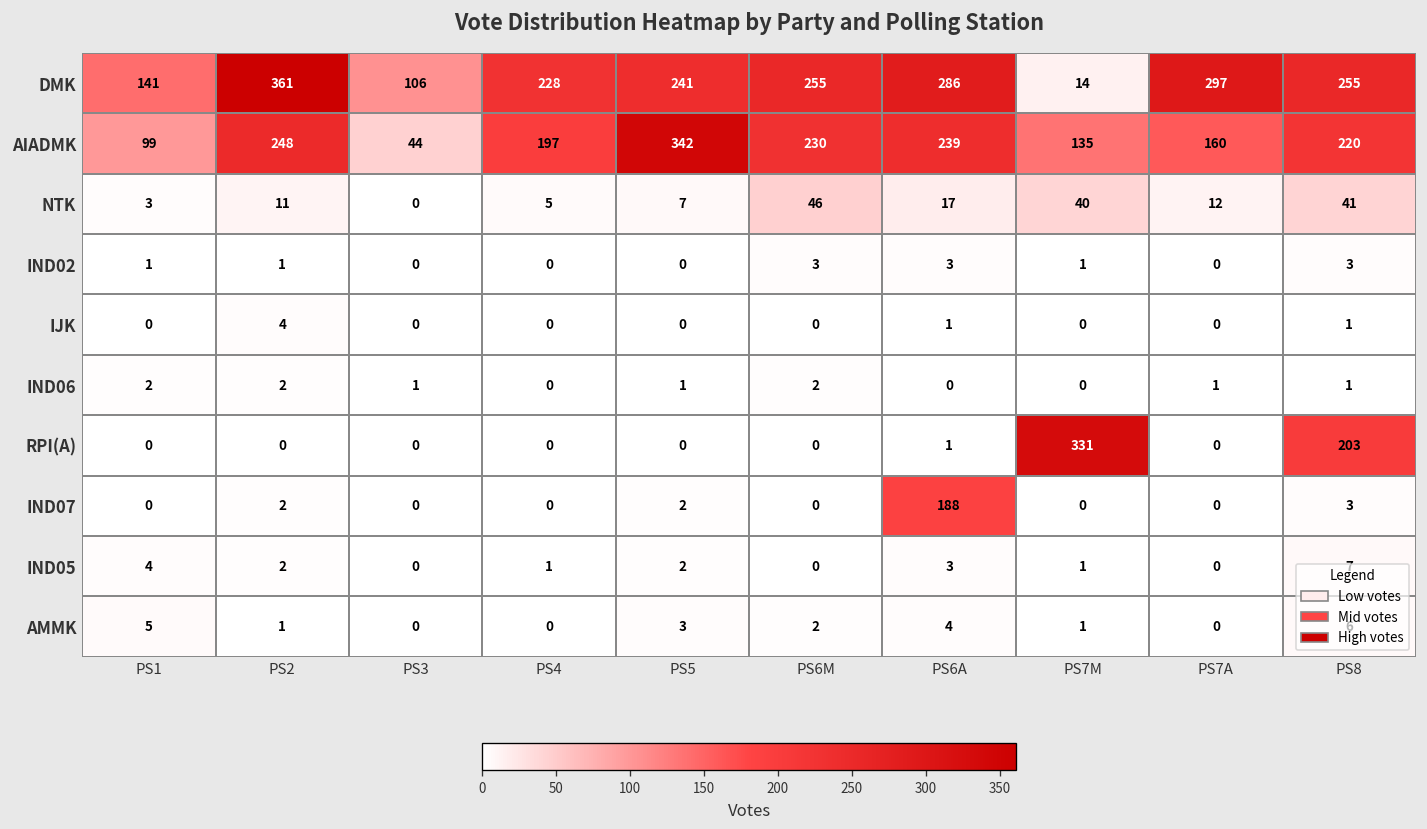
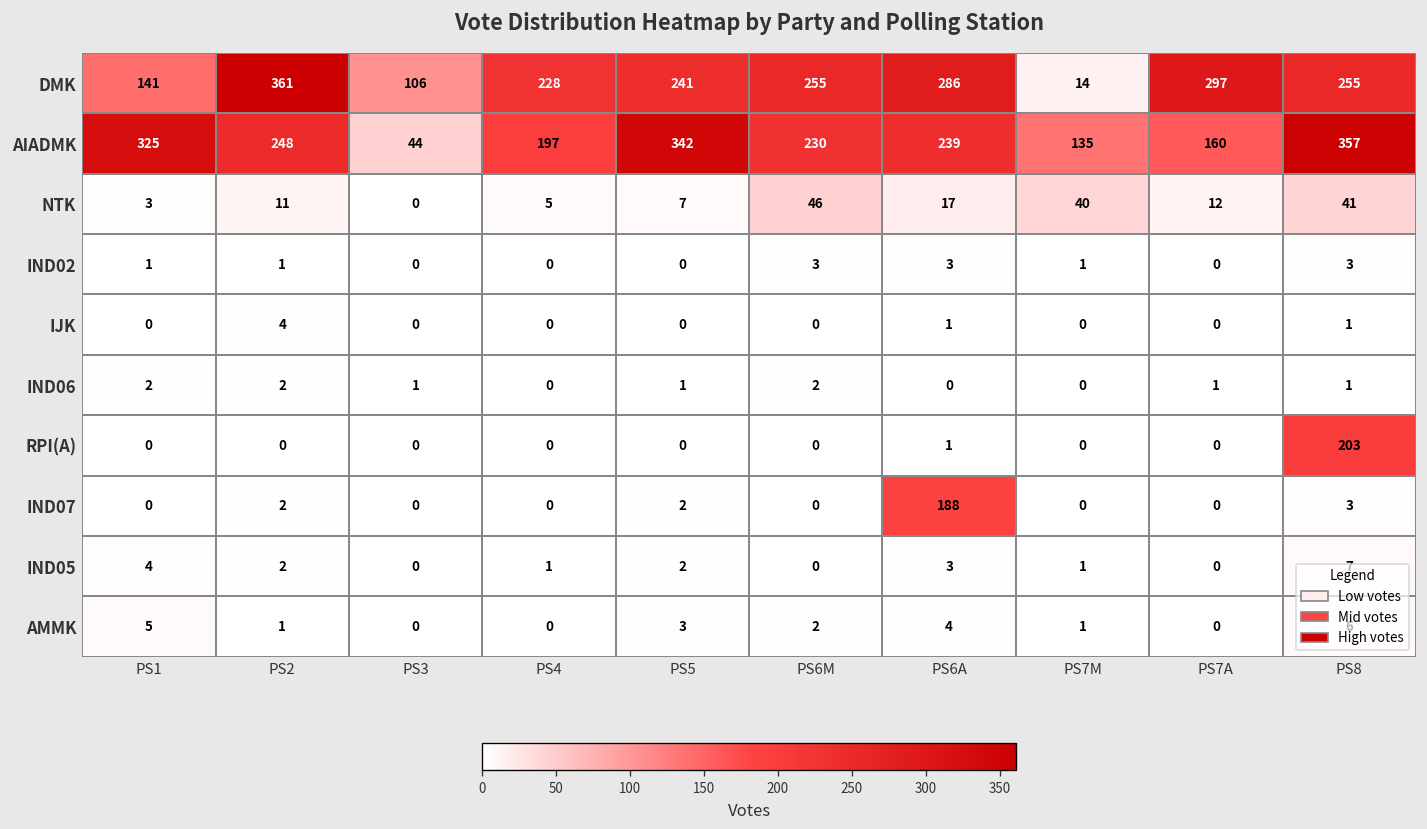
  {
    "DMK": {
      "PS1": 141,
      "PS2": 361,
      "PS3": 106,
      "PS4": 228,
      "PS5": 241,
      "PS6M": 255,
      "PS6A": 286,
      "PS7M": 14,
      "PS7A": 297,
      "PS8": 255
    },
    "AIADMK": {
-     "PS1": 99,
+     "PS1": 325,
      "PS2": 248,
      "PS3": 44,
      "PS4": 197,
      "PS5": 342,
      "PS6M": 230,
      "PS6A": 239,
      "PS7M": 135,
      "PS7A": 160,
-     "PS8": 220
+     "PS8": 357
    },
    "NTK": {
      "PS1": 3,
      "PS2": 11,
      "PS3": 0,
      "PS4": 5,
      "PS5": 7,
      "PS6M": 46,
      "PS6A": 17,
      "PS7M": 40,
      "PS7A": 12,
      "PS8": 41
    },
    "IND02": {
      "PS1": 1,
      "PS2": 1,
      "PS3": 0,
      "PS4": 0,
      "PS5": 0,
      "PS6M": 3,
      "PS6A": 3,
      "PS7M": 1,
      "PS7A": 0,
      "PS8": 3
    },
    "IJK": {
      "PS1": 0,
      "PS2": 4,
      "PS3": 0,
      "PS4": 0,
      "PS5": 0,
      "PS6M": 0,
      "PS6A": 1,
      "PS7M": 0,
      "PS7A": 0,
      "PS8": 1
    },
    "IND06": {
      "PS1": 2,
      "PS2": 2,
      "PS3": 1,
      "PS4": 0,
      "PS5": 1,
      "PS6M": 2,
      "PS6A": 0,
      "PS7M": 0,
      "PS7A": 1,
      "PS8": 1
    },
    "RPI(A)": {
      "PS1": 0,
      "PS2": 0,
      "PS3": 0,
      "PS4": 0,
      "PS5": 0,
      "PS6M": 0,
      "PS6A": 1,
-     "PS7M": 331,
+     "PS7M": 0,
      "PS7A": 0,
      "PS8": 203
    },
    "IND07": {
      "PS1": 0,
      "PS2": 2,
      "PS3": 0,
      "PS4": 0,
      "PS5": 2,
      "PS6M": 0,
      "PS6A": 188,
      "PS7M": 0,
      "PS7A": 0,
      "PS8": 3
    },
    "IND05": {
      "PS1": 4,
      "PS2": 2,
      "PS3": 0,
      "PS4": 1,
      "PS5": 2,
      "PS6M": 0,
      "PS6A": 3,
      "PS7M": 1,
      "PS7A": 0
    },
    "AMMK": {
      "PS1": 5,
      "PS2": 1,
      "PS3": 0,
      "PS4": 0,
      "PS5": 3,
      "PS6M": 2,
      "PS6A": 4,
      "PS7M": 1,
      "PS7A": 0
    }
  }
